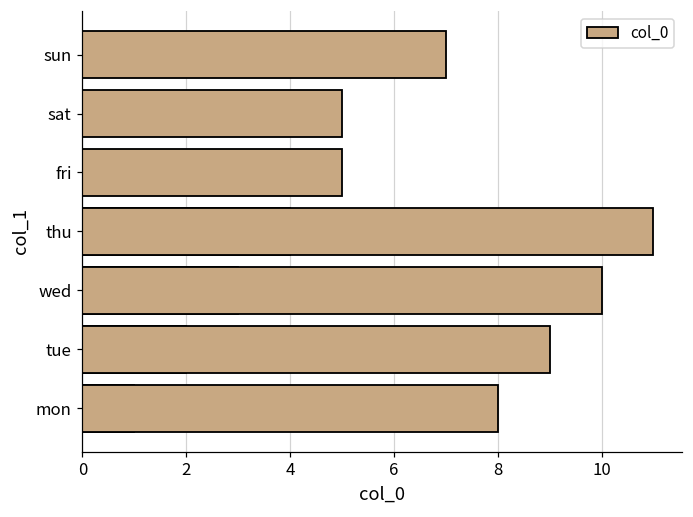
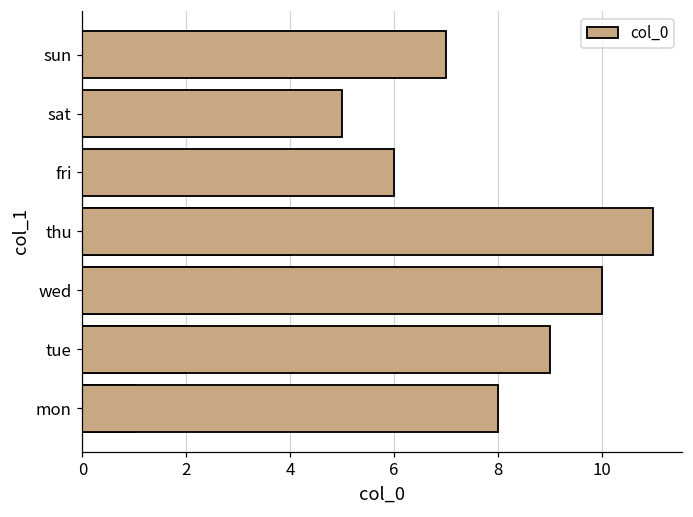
  {
    "sun": 7,
    "sat": 5,
-   "fri": 5
+   "fri": 6
  }
